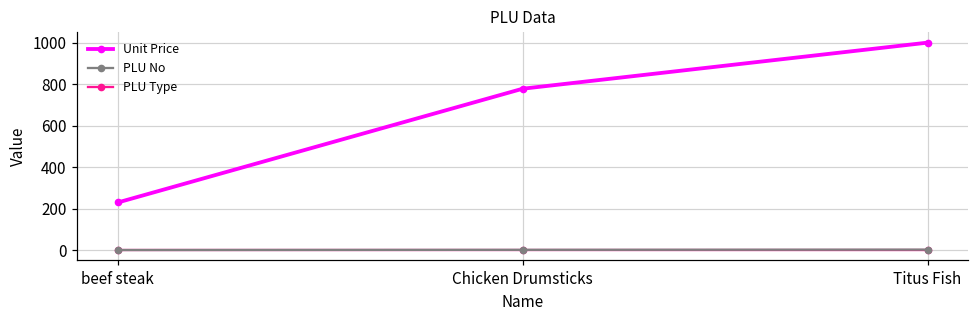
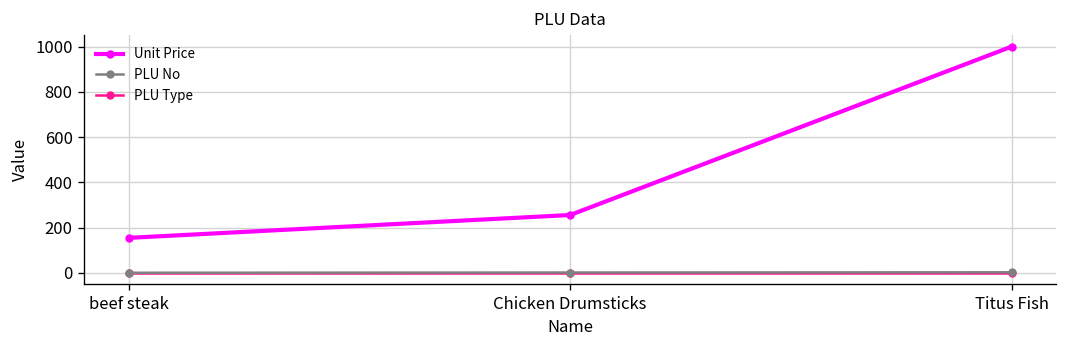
  {
    "Unit Price": {
-     "beef steak": 230,
-     "Chicken Drumsticks": 780,
+     "beef steak": 160,
+     "Chicken Drumsticks": 260,
      "Titus Fish": 1000
    },
    "PLU Type": {
      "beef steak": 0,
      "Chicken Drumsticks": 0,
      "Titus Fish": 0
    }
  }
